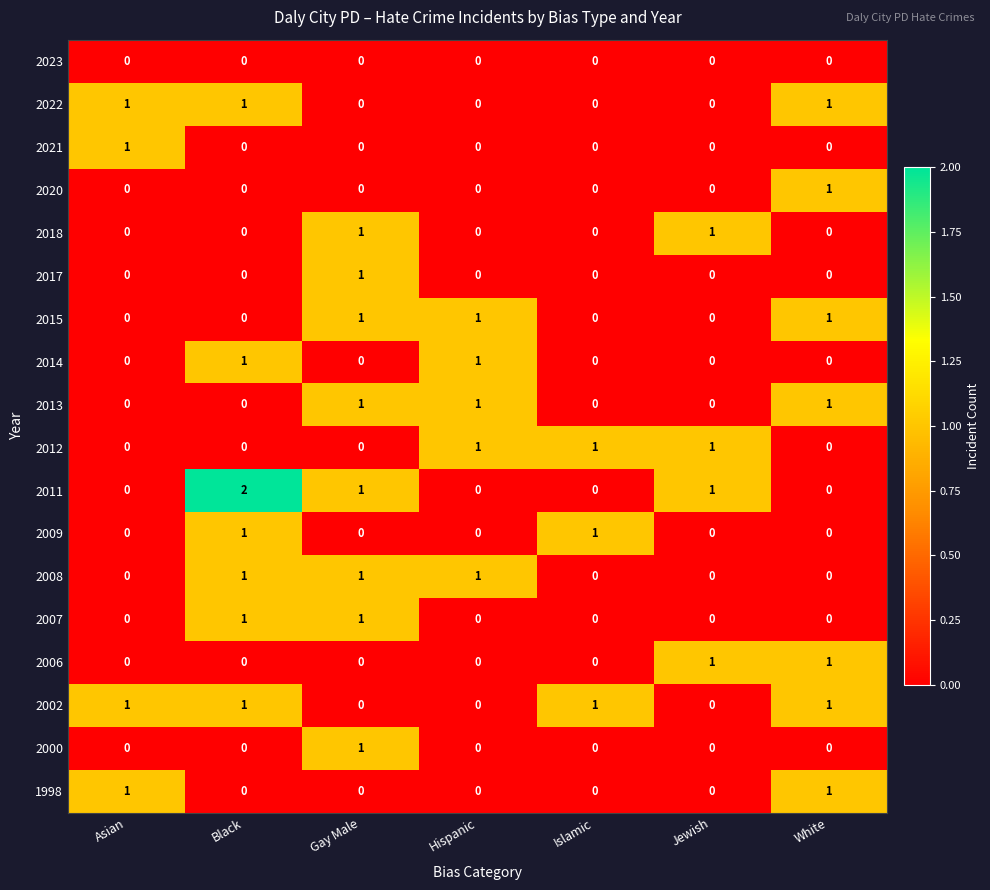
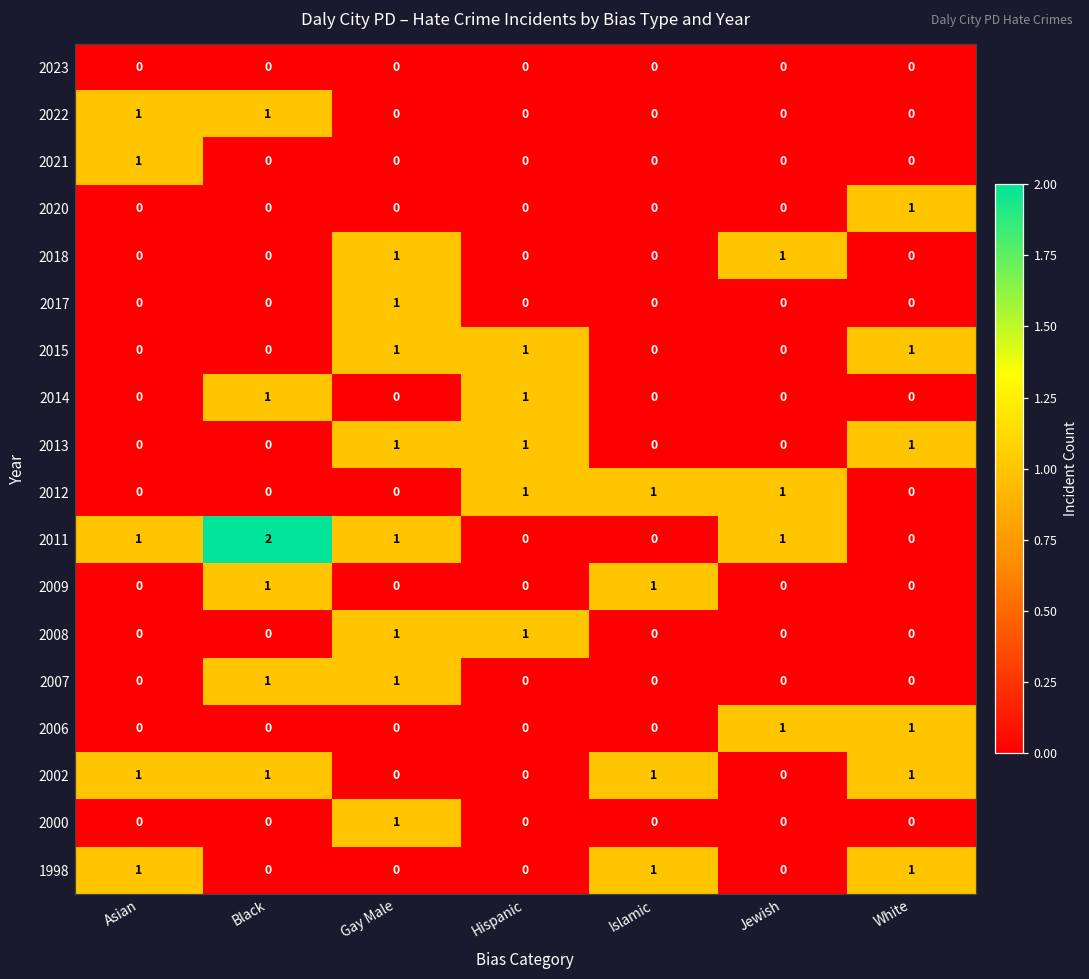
  {
    "2023": {
      "Asian": 0,
      "Black": 0,
      "Gay Male": 0,
      "Hispanic": 0,
      "Islamic": 0,
      "Jewish": 0,
      "White": 0
    },
    "2022": {
      "Asian": 1,
      "Black": 1,
      "Gay Male": 0,
      "Hispanic": 0,
      "Islamic": 0,
      "Jewish": 0,
-     "White": 1
+     "White": 0
    },
    "2021": {
      "Asian": 1,
      "Black": 0,
      "Gay Male": 0,
      "Hispanic": 0,
      "Islamic": 0,
      "Jewish": 0,
      "White": 0
    },
    "2020": {
      "Asian": 0,
      "Black": 0,
      "Gay Male": 0,
      "Hispanic": 0,
      "Islamic": 0,
      "Jewish": 0,
      "White": 1
    },
    "2018": {
      "Asian": 0,
      "Black": 0,
      "Gay Male": 1,
      "Hispanic": 0,
      "Islamic": 0,
      "Jewish": 1,
      "White": 0
    },
    "2017": {
      "Asian": 0,
      "Black": 0,
      "Gay Male": 1,
      "Hispanic": 0,
      "Islamic": 0,
      "Jewish": 0,
      "White": 0
    },
    "2015": {
      "Asian": 0,
      "Black": 0,
      "Gay Male": 1,
      "Hispanic": 1,
      "Islamic": 0,
      "Jewish": 0,
      "White": 1
    },
    "2014": {
      "Asian": 0,
      "Black": 1,
      "Gay Male": 0,
      "Hispanic": 1,
      "Islamic": 0,
      "Jewish": 0,
      "White": 0
    },
    "2013": {
      "Asian": 0,
      "Black": 0,
      "Gay Male": 1,
      "Hispanic": 1,
      "Islamic": 0,
      "Jewish": 0,
      "White": 1
    },
    "2012": {
      "Asian": 0,
      "Black": 0,
      "Gay Male": 0,
      "Hispanic": 1,
      "Islamic": 1,
      "Jewish": 1,
      "White": 0
    },
    "2011": {
-     "Asian": 0,
+     "Asian": 1,
      "Black": 2,
      "Gay Male": 1,
      "Hispanic": 0,
      "Islamic": 0,
      "Jewish": 1,
      "White": 0
    },
    "2009": {
      "Asian": 0,
      "Black": 1,
      "Gay Male": 0,
      "Hispanic": 0,
      "Islamic": 1,
      "Jewish": 0,
      "White": 0
    },
    "2008": {
      "Asian": 0,
-     "Black": 1,
+     "Black": 0,
      "Gay Male": 1,
      "Hispanic": 1,
      "Islamic": 0,
      "Jewish": 0,
      "White": 0
    },
    "2007": {
      "Asian": 0,
      "Black": 1,
      "Gay Male": 1,
      "Hispanic": 0,
      "Islamic": 0,
      "Jewish": 0,
      "White": 0
    },
    "2006": {
      "Asian": 0,
      "Black": 0,
      "Gay Male": 0,
      "Hispanic": 0,
      "Islamic": 0,
      "Jewish": 1,
      "White": 1
    },
    "2002": {
      "Asian": 1,
      "Black": 1,
      "Gay Male": 0,
      "Hispanic": 0,
      "Islamic": 1,
      "Jewish": 0,
      "White": 1
    },
    "2000": {
      "Asian": 0,
      "Black": 0,
      "Gay Male": 1,
      "Hispanic": 0,
      "Islamic": 0,
      "Jewish": 0,
      "White": 0
    },
    "1998": {
      "Asian": 1,
      "Black": 0,
      "Gay Male": 0,
      "Hispanic": 0,
-     "Islamic": 0,
+     "Islamic": 1,
      "Jewish": 0,
      "White": 1
    }
  }
